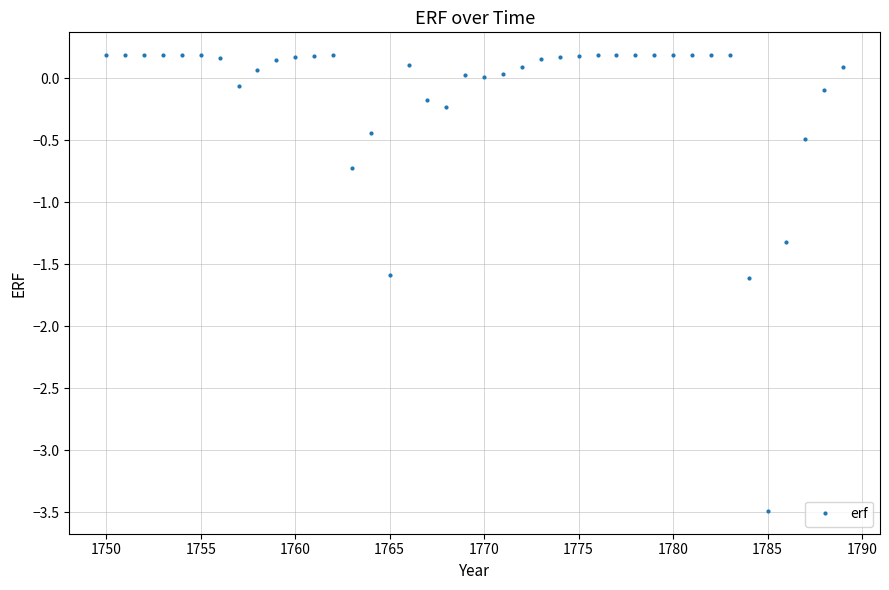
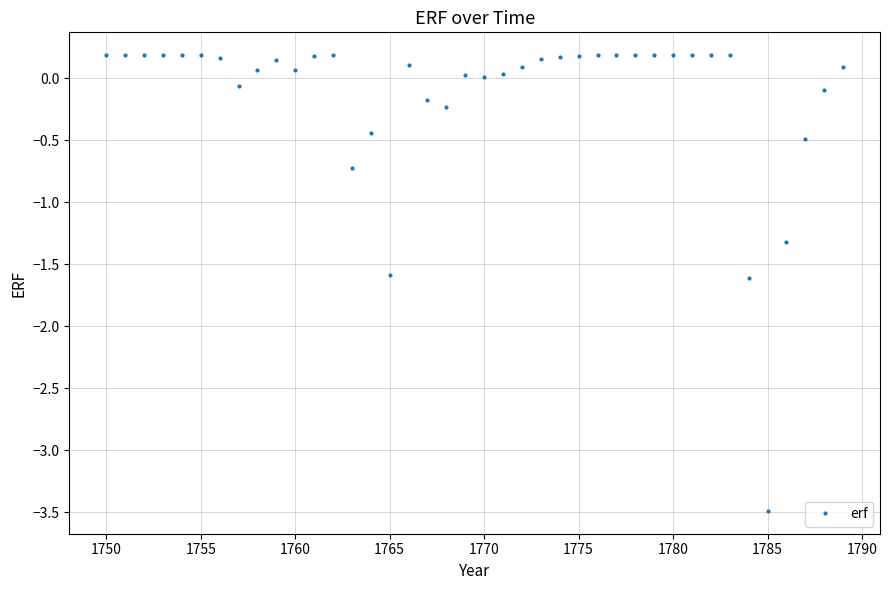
  {
    "1750": 0.19,
    "1755": 0.19,
-   "1760": 0.17,
+   "1760": 0.07,
    "1765": -1.58,
    "1770": 0.01,
    "1775": 0.18,
    "1780": 0.19,
    "1785": -3.49
  }
